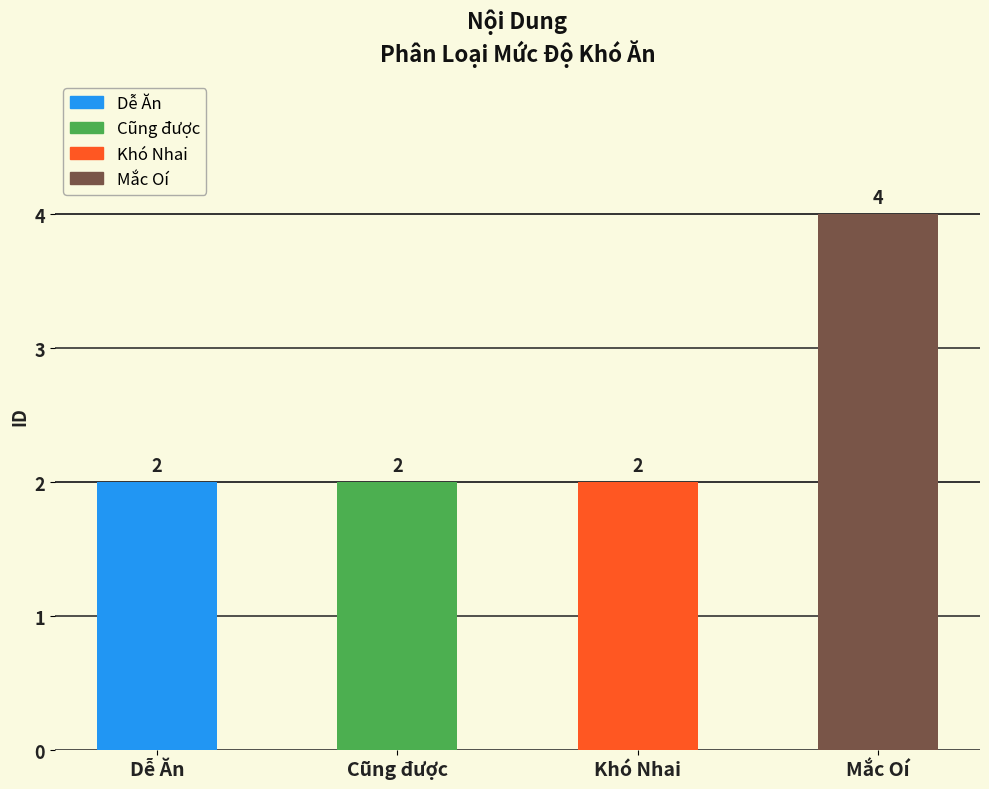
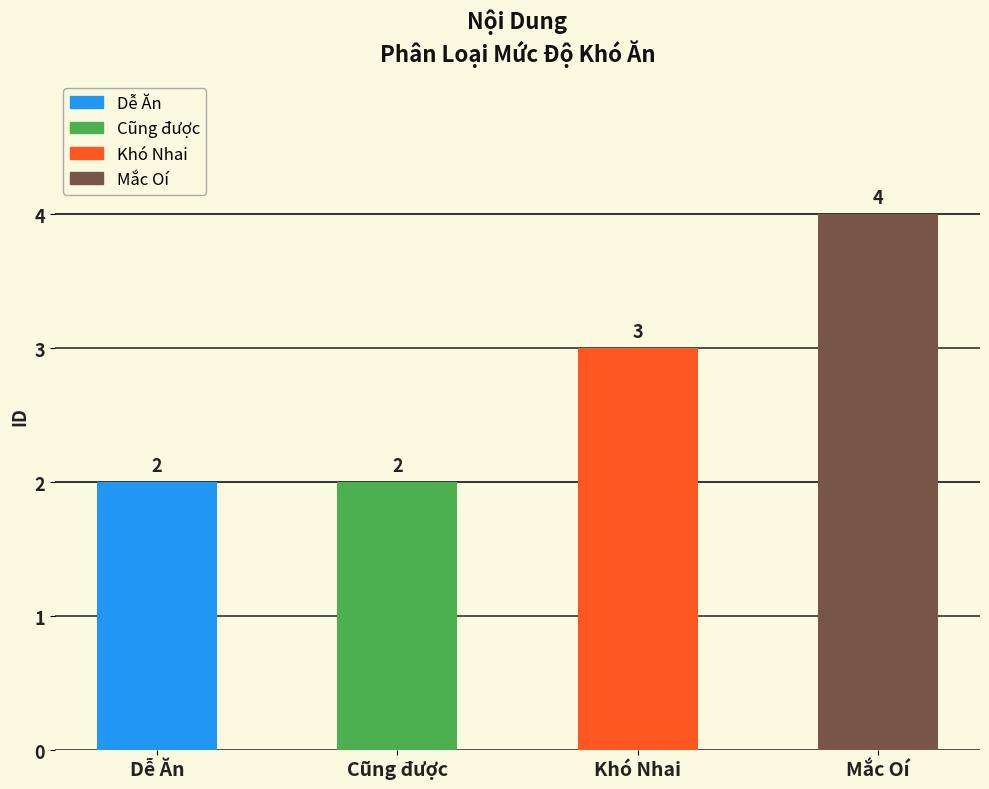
  {
    "Dễ Ăn": 2,
    "Cũng được": 2,
-   "Khó Nhai": 2,
+   "Khó Nhai": 3,
    "Mắc Oí": 4
  }
